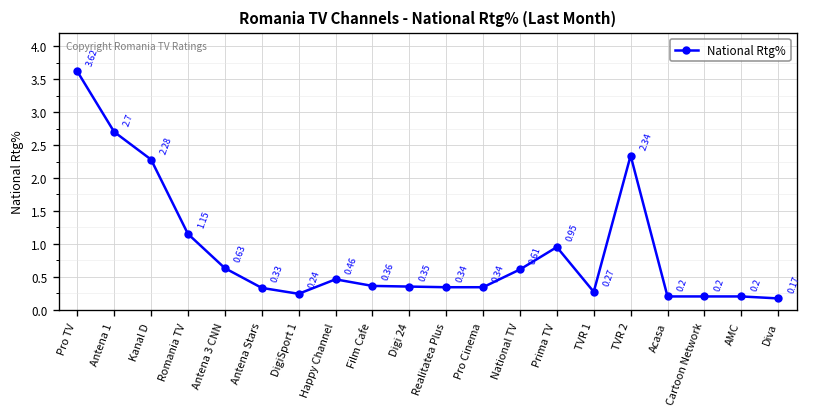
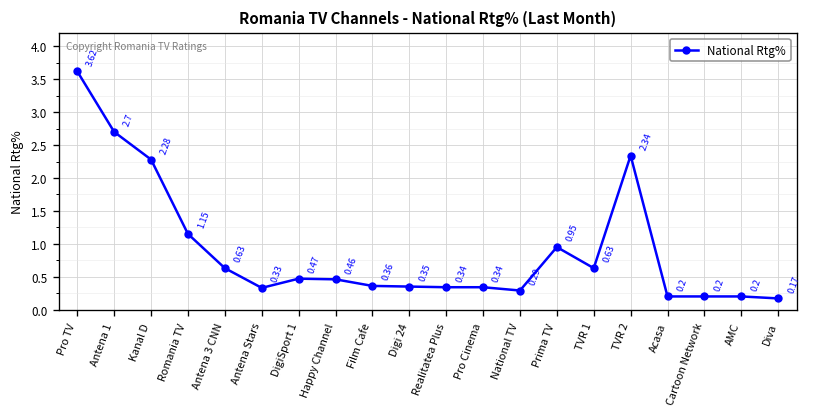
  {
    "Antena 1": 2.7,
    "Kanal D": 2.28,
    "Romania TV": 1.15,
    "Antena 3 CNN": 0.63,
    "Antena Stars": 0.33,
-   "DigiSport 1": 0.24,
+   "DigiSport 1": 0.47,
    "Happy Channel": 0.46,
    "Film Cafe": 0.36,
    "Digi 24": 0.35,
    "Realitatea Plus": 0.34,
    "Pro Cinema": 0.34,
-   "National TV": 0.61,
+   "National TV": 0.29,
    "Prima TV": 0.95,
-   "TVR 1": 0.27,
+   "TVR 1": 0.63,
    "TVR 2": 2.34,
    "Acasa": 0.2,
    "Cartoon Network": 0.2,
    "AMC": 0.2,
    "Diva": 0.17
  }
